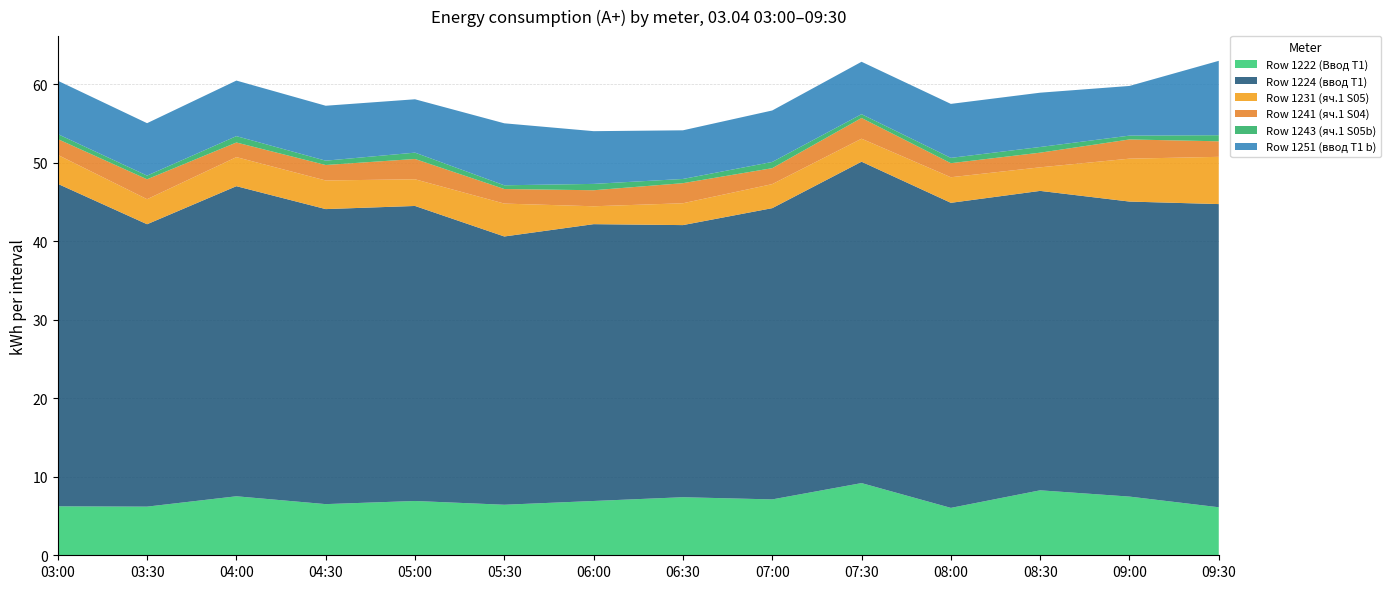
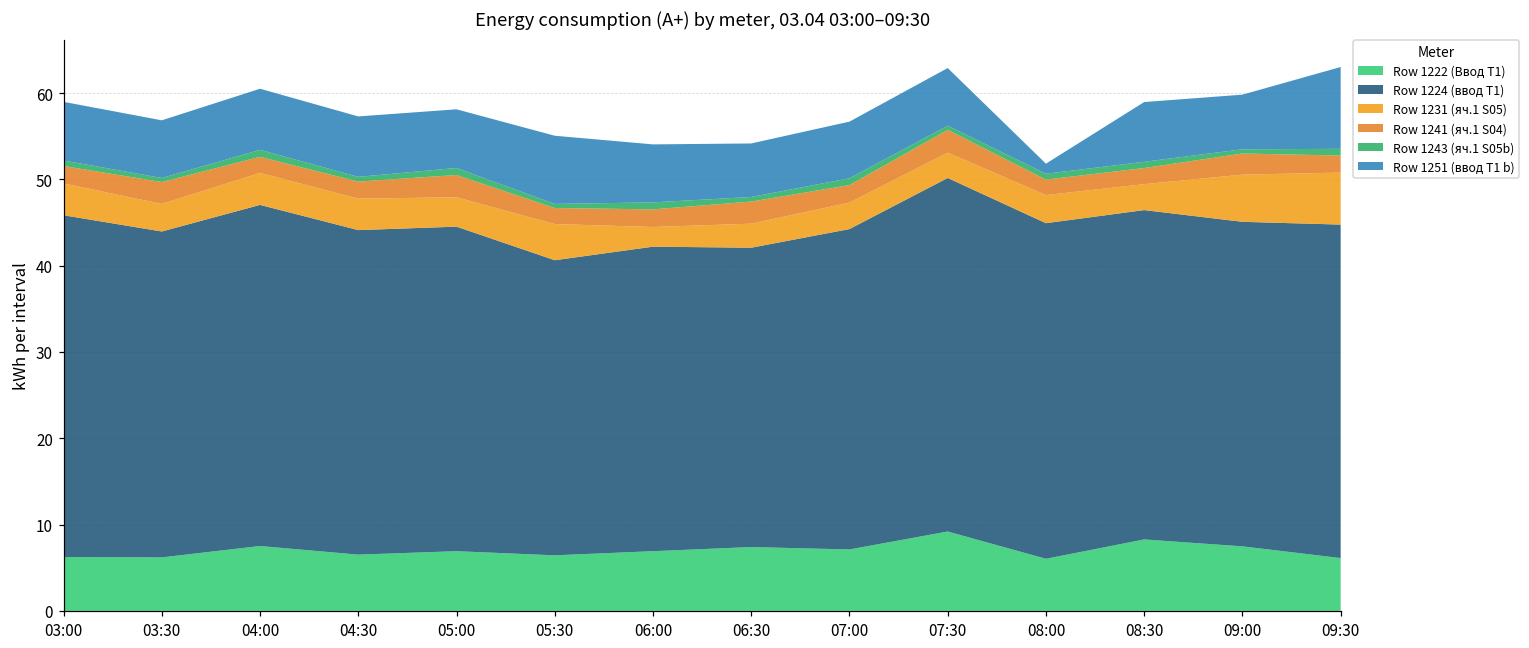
  {
    "Row 1224 (ввод Т1)": {
-     "03:00": 41,
-     "03:30": 36,
+     "03:00": 40,
+     "03:30": 38,
      "04:00": 40,
      "04:30": 38,
      "05:00": 38,
      "05:30": 34,
      "06:00": 35,
      "06:30": 35,
      "07:00": 37,
      "07:30": 41,
      "08:00": 39,
      "08:30": 38,
      "09:00": 38,
      "09:30": 39
    },
    "Row 1251 (ввод Т1 b)": {
      "03:00": 7,
      "03:30": 7,
      "04:00": 7,
      "04:30": 7,
      "05:00": 7,
      "05:30": 8,
      "06:00": 7,
      "06:30": 6,
      "07:00": 7,
      "07:30": 7,
-     "08:00": 7,
+     "08:00": 1,
      "08:30": 7,
      "09:00": 6,
      "09:30": 9
    }
  }
